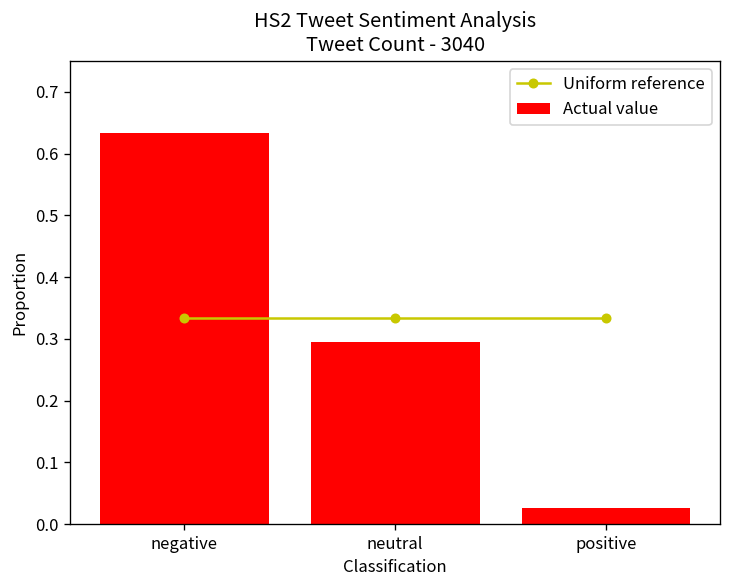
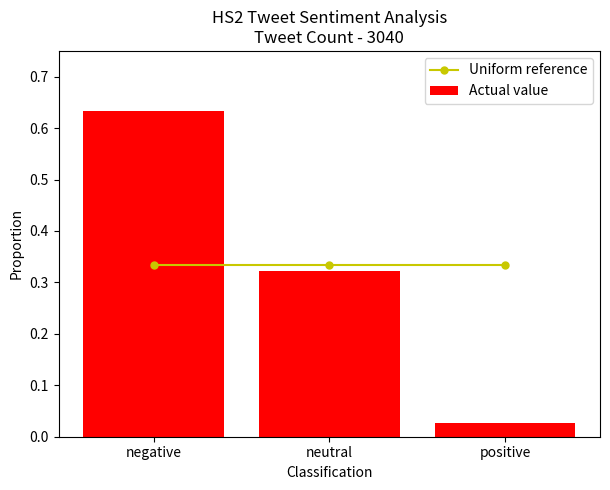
  {
    "Uniform reference": {
      "negative": 0.33,
      "neutral": 0.33,
      "positive": 0.33
    },
    "Actual value": {
      "negative": 0.63,
-     "neutral": 0.29,
+     "neutral": 0.32,
      "positive": 0.03
    }
  }
